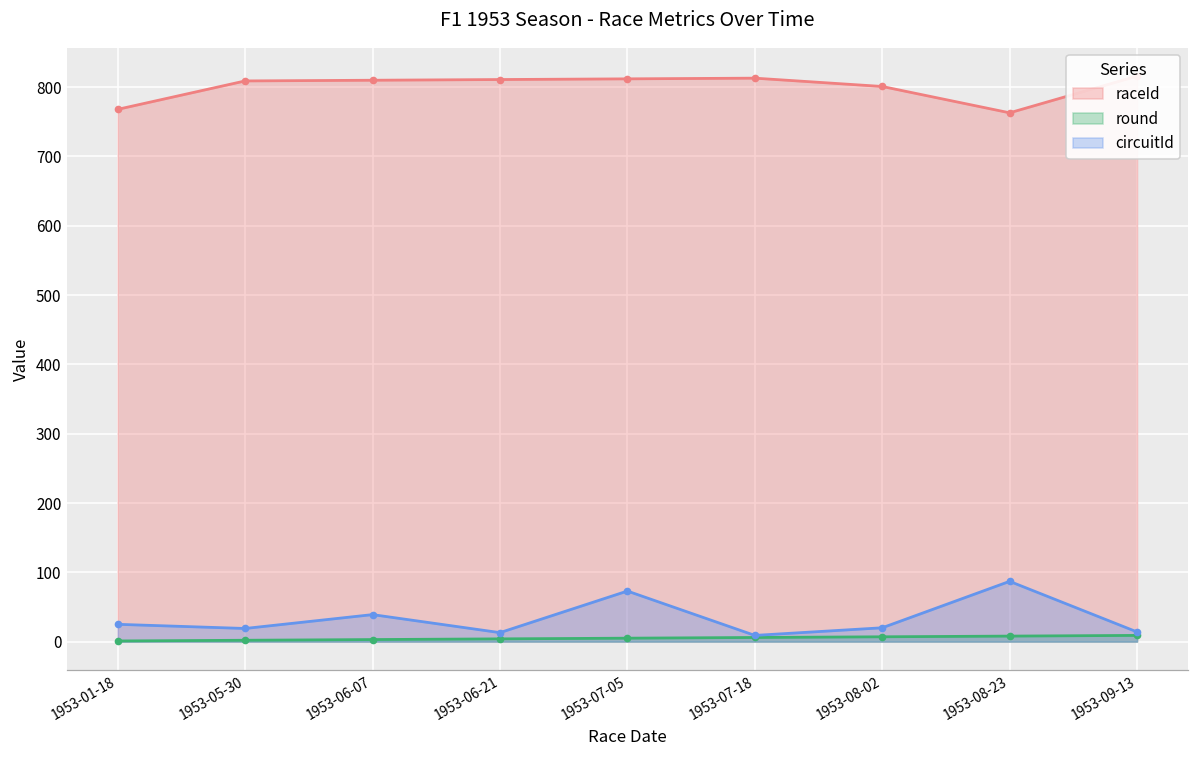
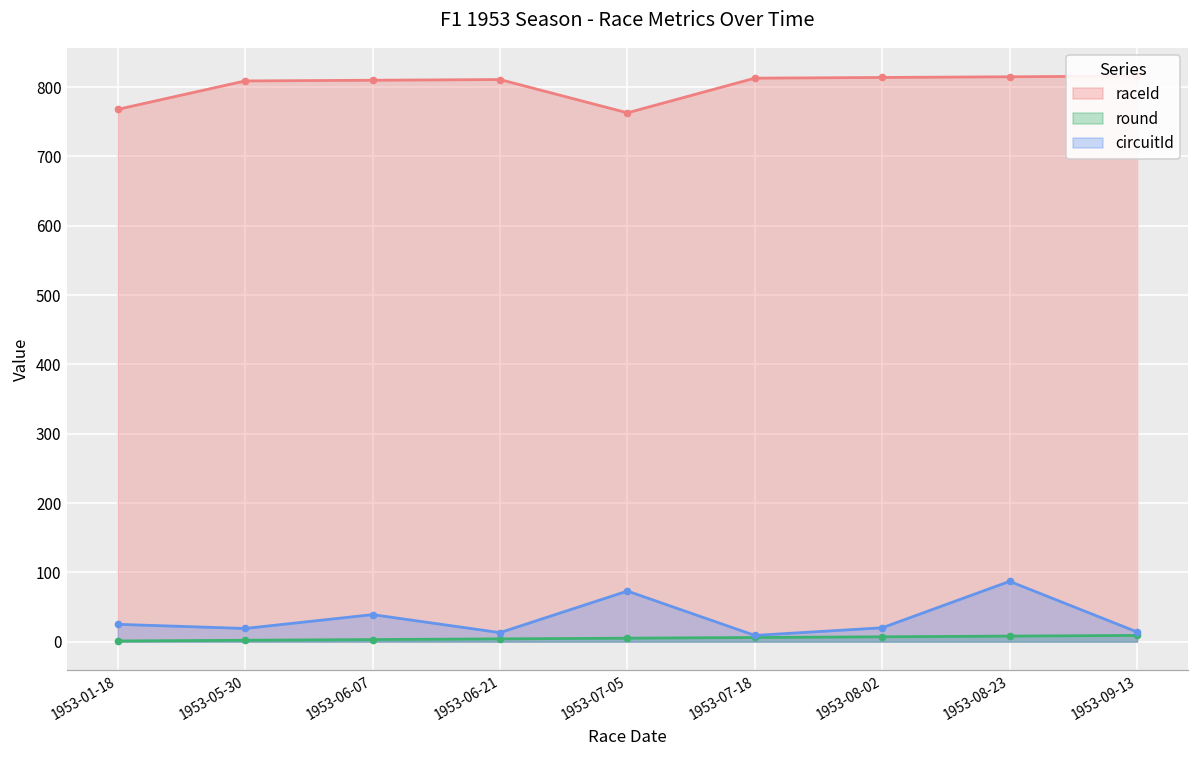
  {
    "raceId": {
      "1953-01-18": 770,
      "1953-05-30": 810,
      "1953-06-07": 810,
      "1953-06-21": 810,
-     "1953-07-05": 810,
+     "1953-07-05": 760,
      "1953-07-18": 810,
-     "1953-08-02": 800,
-     "1953-08-23": 760
+     "1953-08-02": 810,
+     "1953-08-23": 820
    },
    "round": {
      "1953-01-18": 0,
      "1953-05-30": 0,
      "1953-06-07": 0,
      "1953-06-21": 0,
      "1953-07-05": 10,
      "1953-08-02": 10,
      "1953-08-23": 10,
      "1953-09-13": 10
    },
    "circuitId": {
      "1953-01-18": 30,
      "1953-05-30": 20,
      "1953-06-07": 40,
      "1953-06-21": 10,
      "1953-07-05": 70,
      "1953-08-02": 20,
      "1953-08-23": 90,
      "1953-09-13": 10
    }
  }
